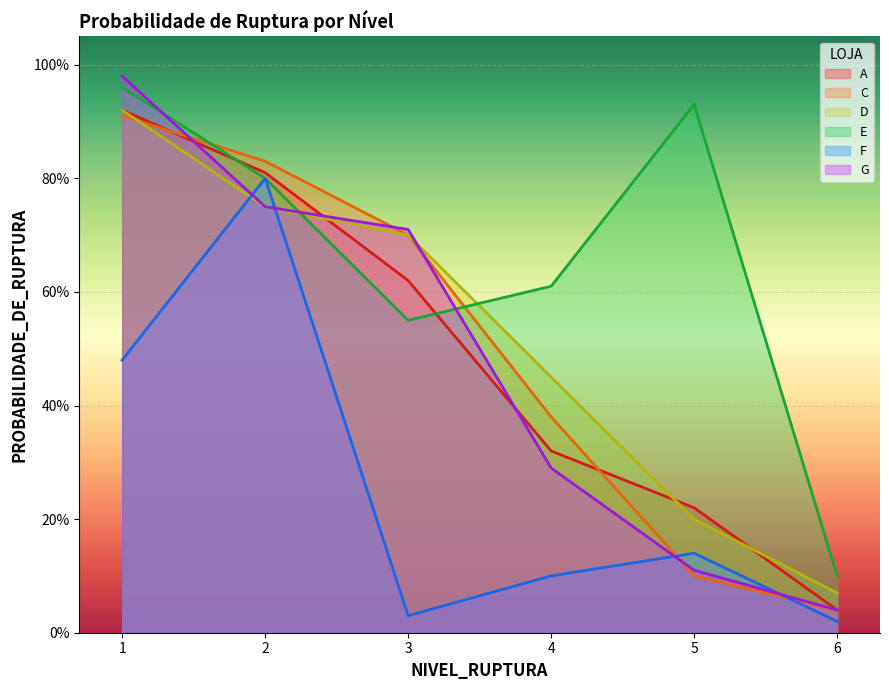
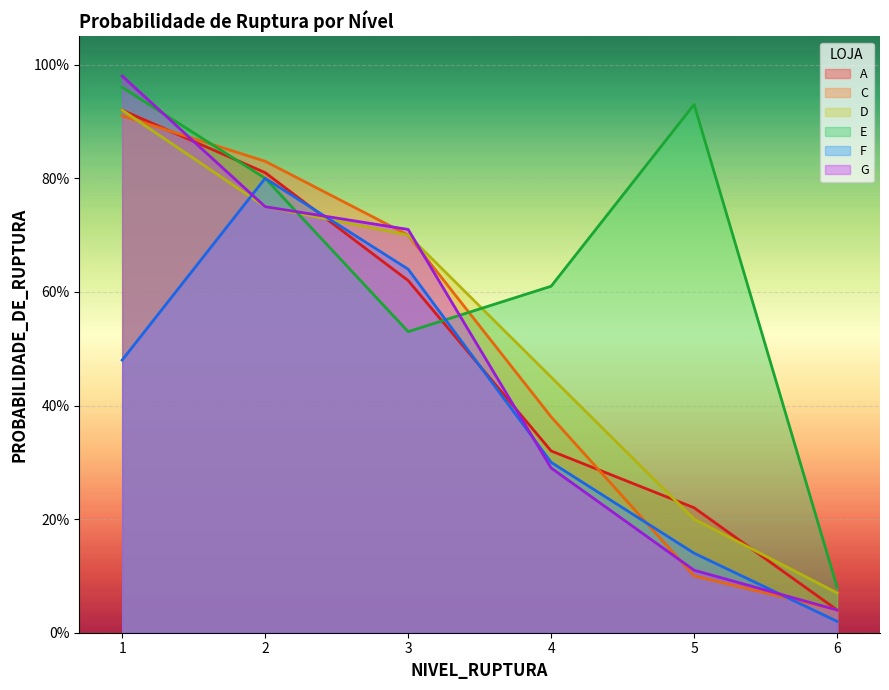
  {
    "E": {
      "1": "96%",
-     "3": "55%",
+     "3": "53%",
      "4": "61%",
      "5": "93%",
-     "6": "10%"
+     "6": "8%"
    },
    "F": {
      "1": "48%",
-     "3": "3%",
-     "4": "10%",
+     "3": "64%",
+     "4": "30%",
      "5": "14%",
      "6": "2%"
    },
    "G": {
      "1": "98%",
      "3": "71%",
      "4": "29%",
      "5": "11%"
    }
  }
